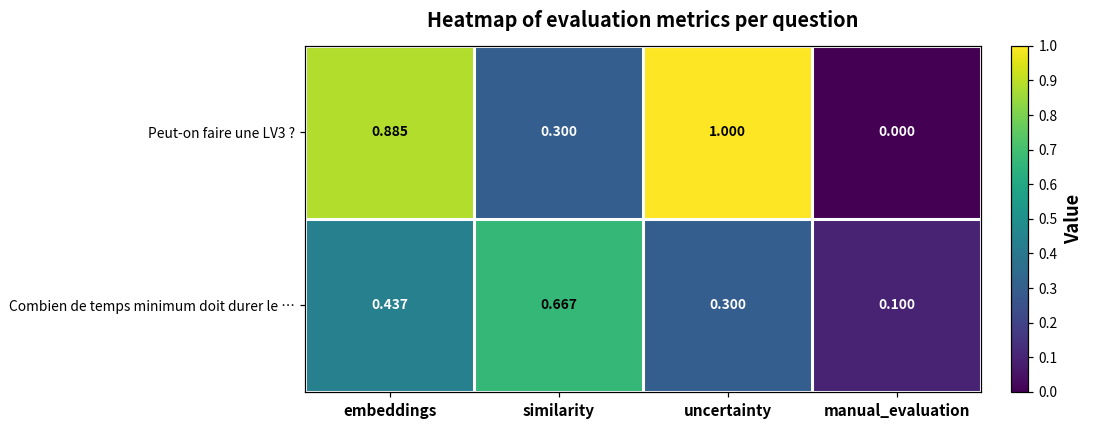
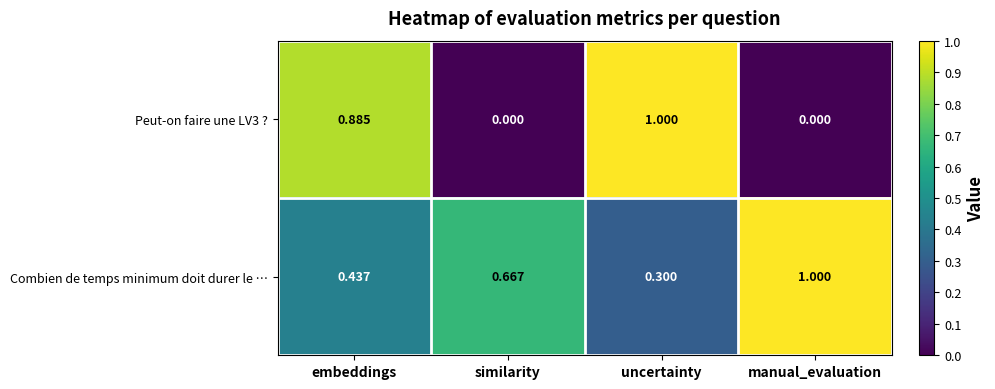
  {
    "Peut-on faire une LV3 ?": {
      "embeddings": 0.885,
-     "similarity": 0.300,
+     "similarity": 0.000,
      "uncertainty": 1.000,
      "manual_evaluation": 0.000
    },
    "Combien de temps minimum doit durer le …": {
      "embeddings": 0.437,
      "similarity": 0.667,
      "uncertainty": 0.300,
-     "manual_evaluation": 0.100
+     "manual_evaluation": 1.000
    }
  }
